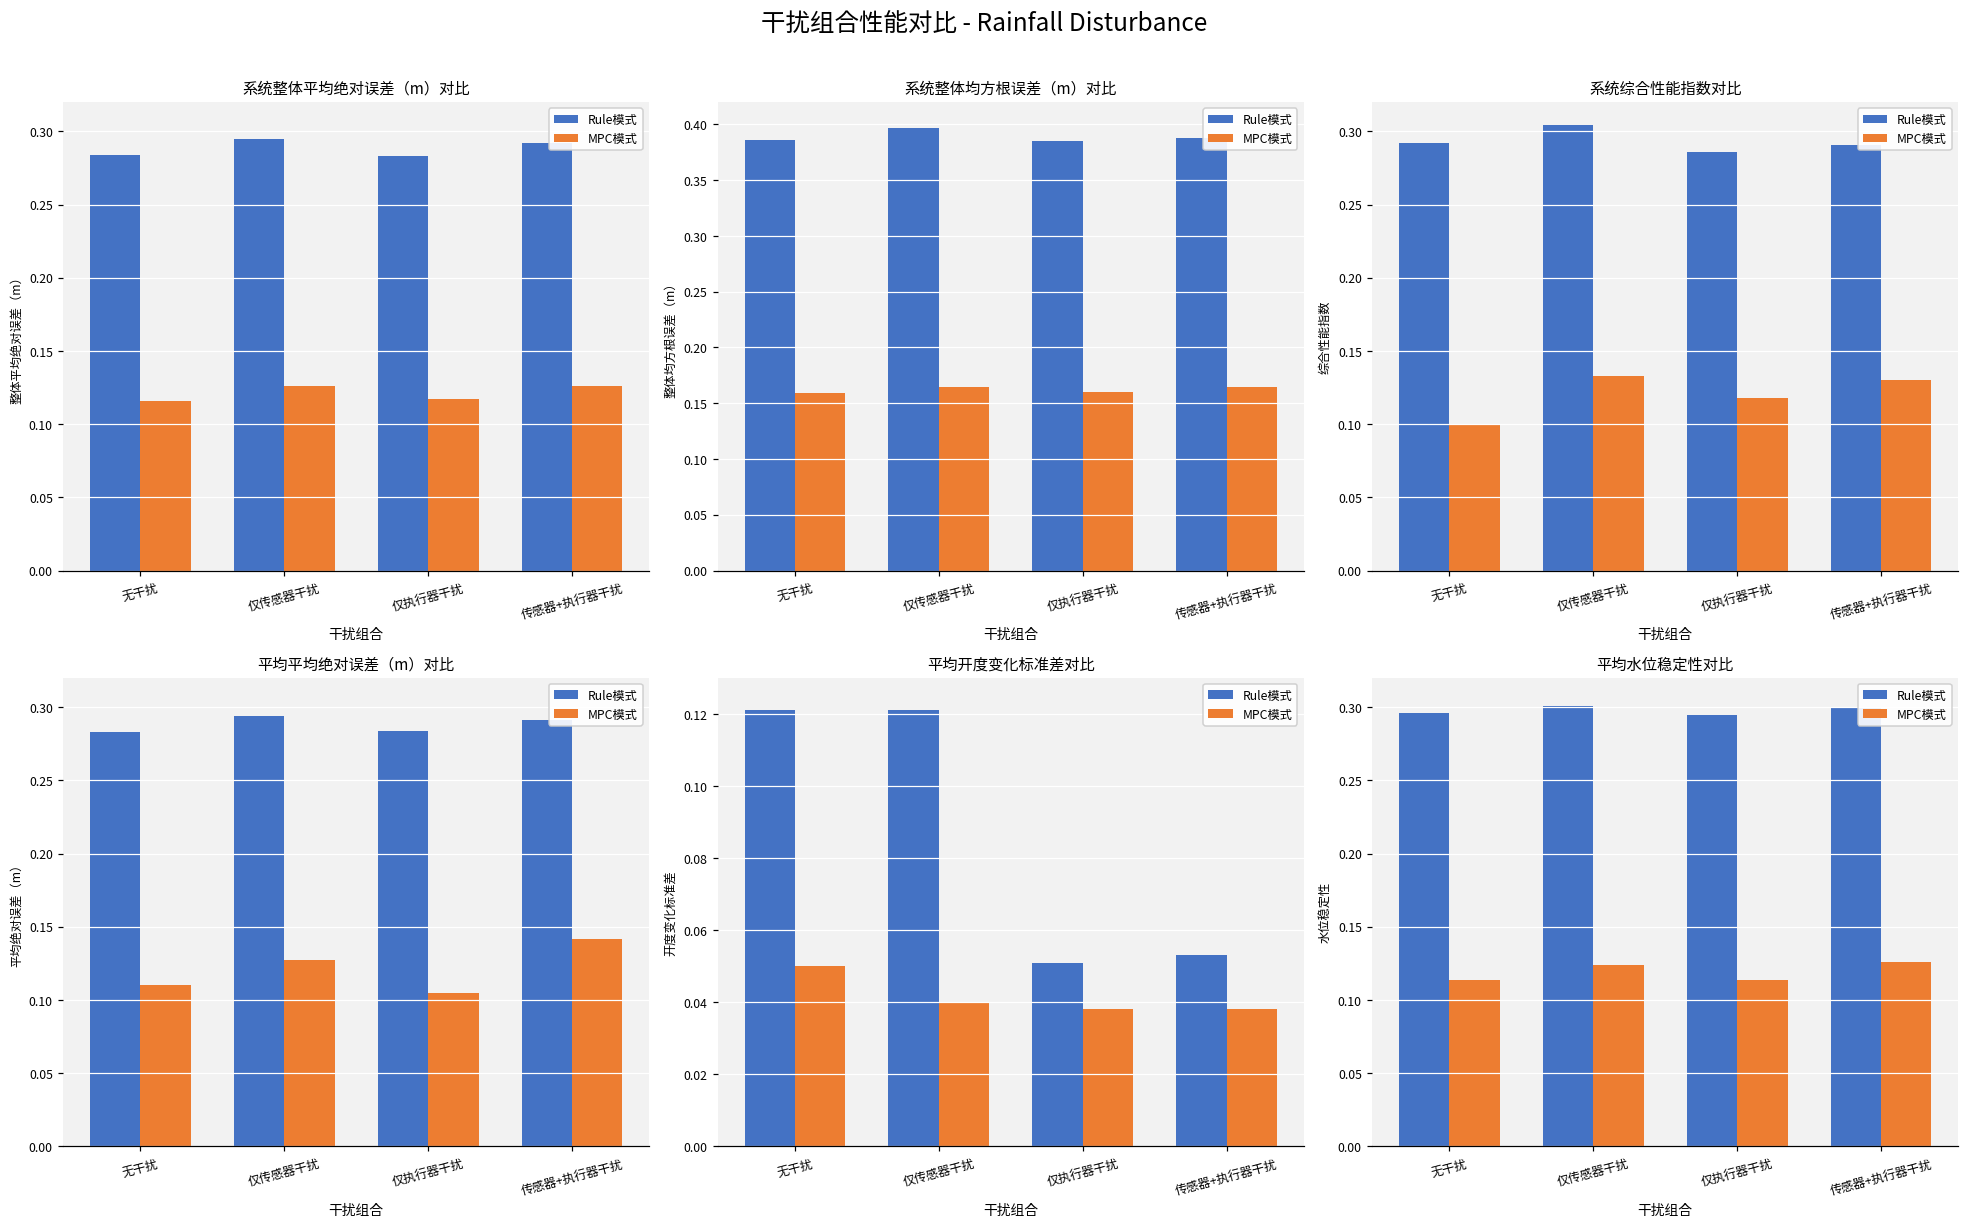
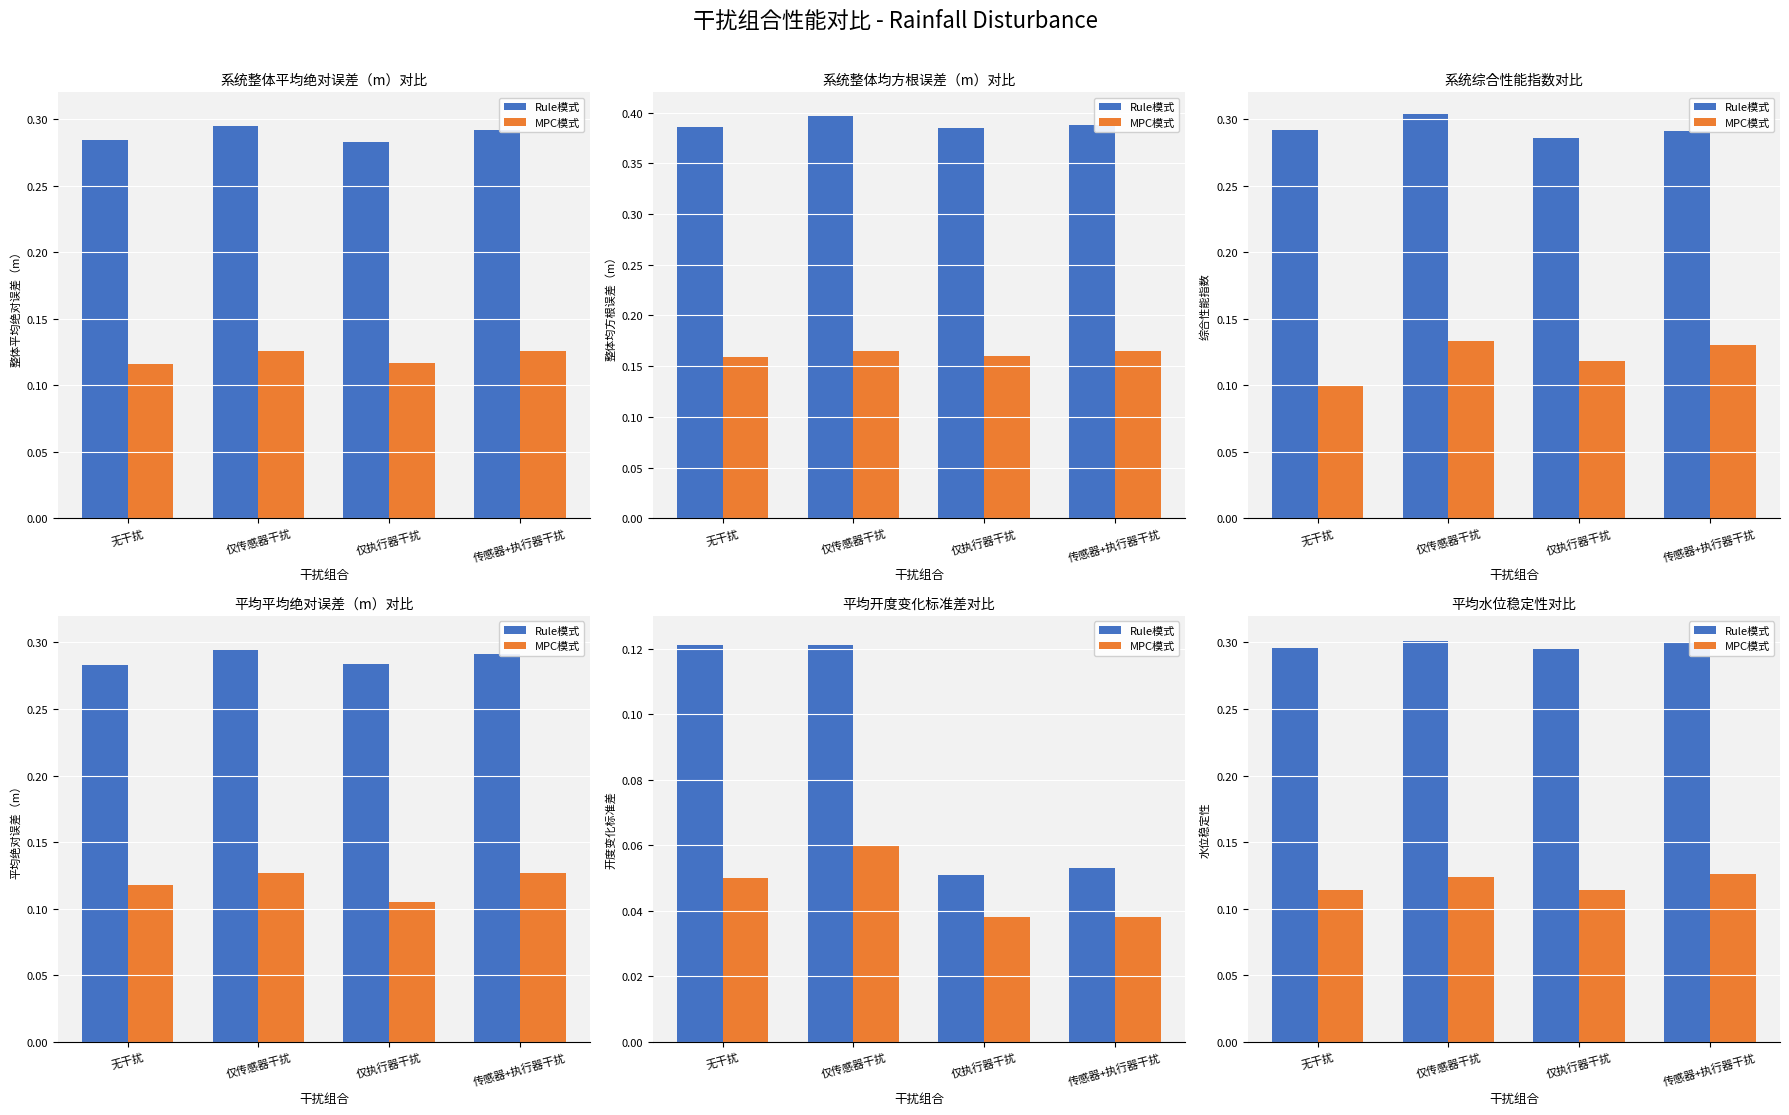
  {
    "系统整体平均绝对误差（m）对比": {
      "Rule模式": {
        "无干扰": 0.284,
        "仅传感器干扰": 0.295,
        "仅执行器干扰": 0.283,
        "传感器+执行器干扰": 0.292
      },
      "MPC模式": {
        "无干扰": 0.116,
        "仅传感器干扰": 0.126,
        "仅执行器干扰": 0.117,
        "传感器+执行器干扰": 0.126
      }
    },
    "系统整体均方根误差（m）对比": {
      "Rule模式": {
        "无干扰": 0.386,
        "仅传感器干扰": 0.397,
        "仅执行器干扰": 0.385,
        "传感器+执行器干扰": 0.388
      },
      "MPC模式": {
        "无干扰": 0.159,
        "仅传感器干扰": 0.165,
        "仅执行器干扰": 0.160,
        "传感器+执行器干扰": 0.165
      }
    },
    "系统综合性能指数对比": {
      "Rule模式": {
        "无干扰": 0.292,
        "仅传感器干扰": 0.304,
        "仅执行器干扰": 0.286,
        "传感器+执行器干扰": 0.291
      },
      "MPC模式": {
        "无干扰": 0.100,
        "仅传感器干扰": 0.133,
        "仅执行器干扰": 0.118,
        "传感器+执行器干扰": 0.130
      }
    },
    "平均平均绝对误差（m）对比": {
      "Rule模式": {
        "无干扰": 0.283,
        "仅传感器干扰": 0.294,
        "仅执行器干扰": 0.284,
        "传感器+执行器干扰": 0.291
      },
      "MPC模式": {
-       "无干扰": 0.110,
+       "无干扰": 0.118,
        "仅传感器干扰": 0.127,
        "仅执行器干扰": 0.105,
-       "传感器+执行器干扰": 0.142
+       "传感器+执行器干扰": 0.127
      }
    },
    "平均开度变化标准差对比": {
      "Rule模式": {
        "无干扰": 0.121,
        "仅传感器干扰": 0.121,
        "仅执行器干扰": 0.051,
        "传感器+执行器干扰": 0.053
      },
      "MPC模式": {
        "无干扰": 0.05,
-       "仅传感器干扰": 0.04,
+       "仅传感器干扰": 0.06,
        "仅执行器干扰": 0.038,
        "传感器+执行器干扰": 0.038
      }
    },
    "平均水位稳定性对比": {
      "Rule模式": {
        "无干扰": 0.296,
        "仅传感器干扰": 0.301,
        "仅执行器干扰": 0.295,
        "传感器+执行器干扰": 0.300
      },
      "MPC模式": {
        "无干扰": 0.114,
        "仅传感器干扰": 0.124,
        "仅执行器干扰": 0.114,
        "传感器+执行器干扰": 0.126
      }
    }
  }
